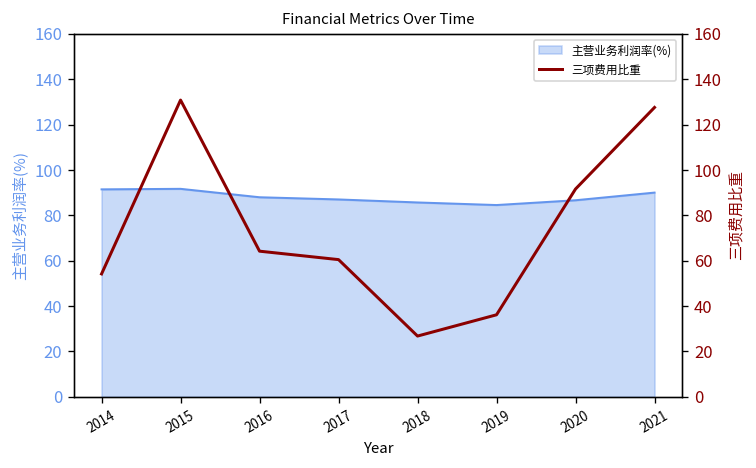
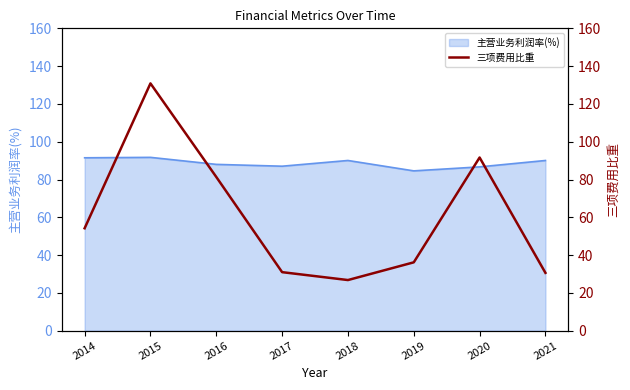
  {
    "主营业务利润率(%)": {
      "2014": 91,
      "2015": 92,
      "2016": 88,
      "2017": 87,
-     "2018": 86,
+     "2018": 90,
      "2019": 85,
      "2020": 87,
      "2021": 90
    },
    "三项费用比重": {
      "2014": 54,
      "2015": 131,
-     "2016": 64,
-     "2017": 61,
+     "2016": 81,
+     "2017": 31,
      "2018": 27,
      "2019": 36,
      "2020": 92,
-     "2021": 128
+     "2021": 31
    }
  }
